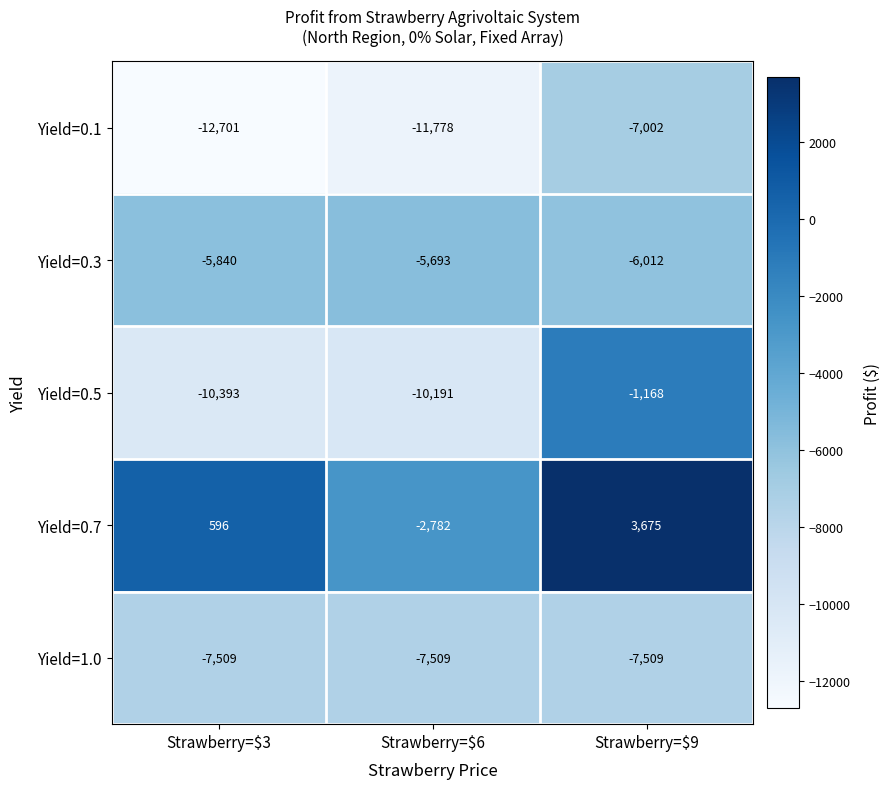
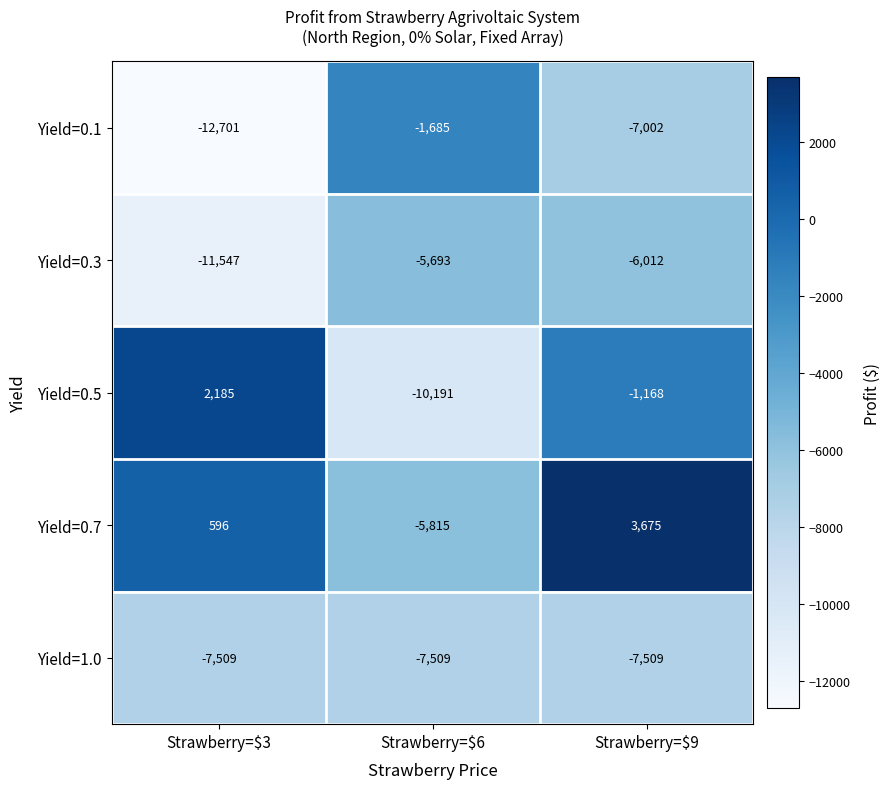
  {
    "Yield=0.1": {
      "Strawberry=$3": "-12,701",
-     "Strawberry=$6": "-11,778",
+     "Strawberry=$6": "-1,685",
      "Strawberry=$9": "-7,002"
    },
    "Yield=0.3": {
-     "Strawberry=$3": "-5,840",
+     "Strawberry=$3": "-11,547",
      "Strawberry=$6": "-5,693",
      "Strawberry=$9": "-6,012"
    },
    "Yield=0.5": {
-     "Strawberry=$3": "-10,393",
+     "Strawberry=$3": "2,185",
      "Strawberry=$6": "-10,191",
      "Strawberry=$9": "-1,168"
    },
    "Yield=0.7": {
      "Strawberry=$3": "596",
-     "Strawberry=$6": "-2,782",
+     "Strawberry=$6": "-5,815",
      "Strawberry=$9": "3,675"
    },
    "Yield=1.0": {
      "Strawberry=$3": "-7,509",
      "Strawberry=$6": "-7,509",
      "Strawberry=$9": "-7,509"
    }
  }
